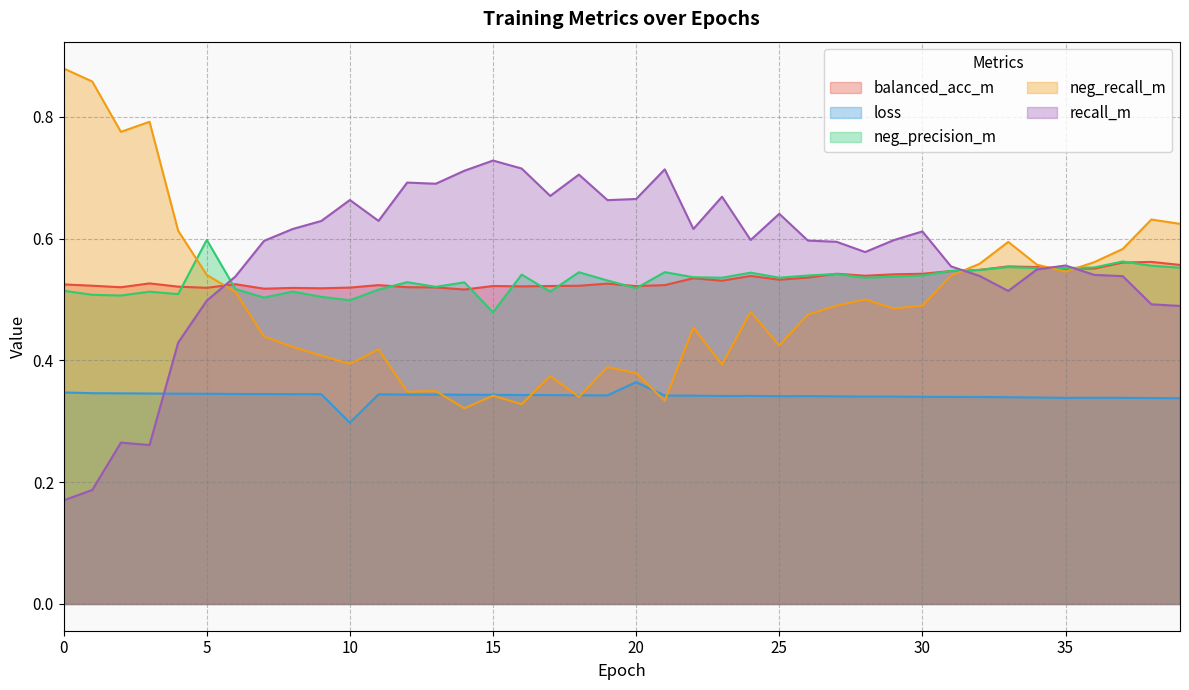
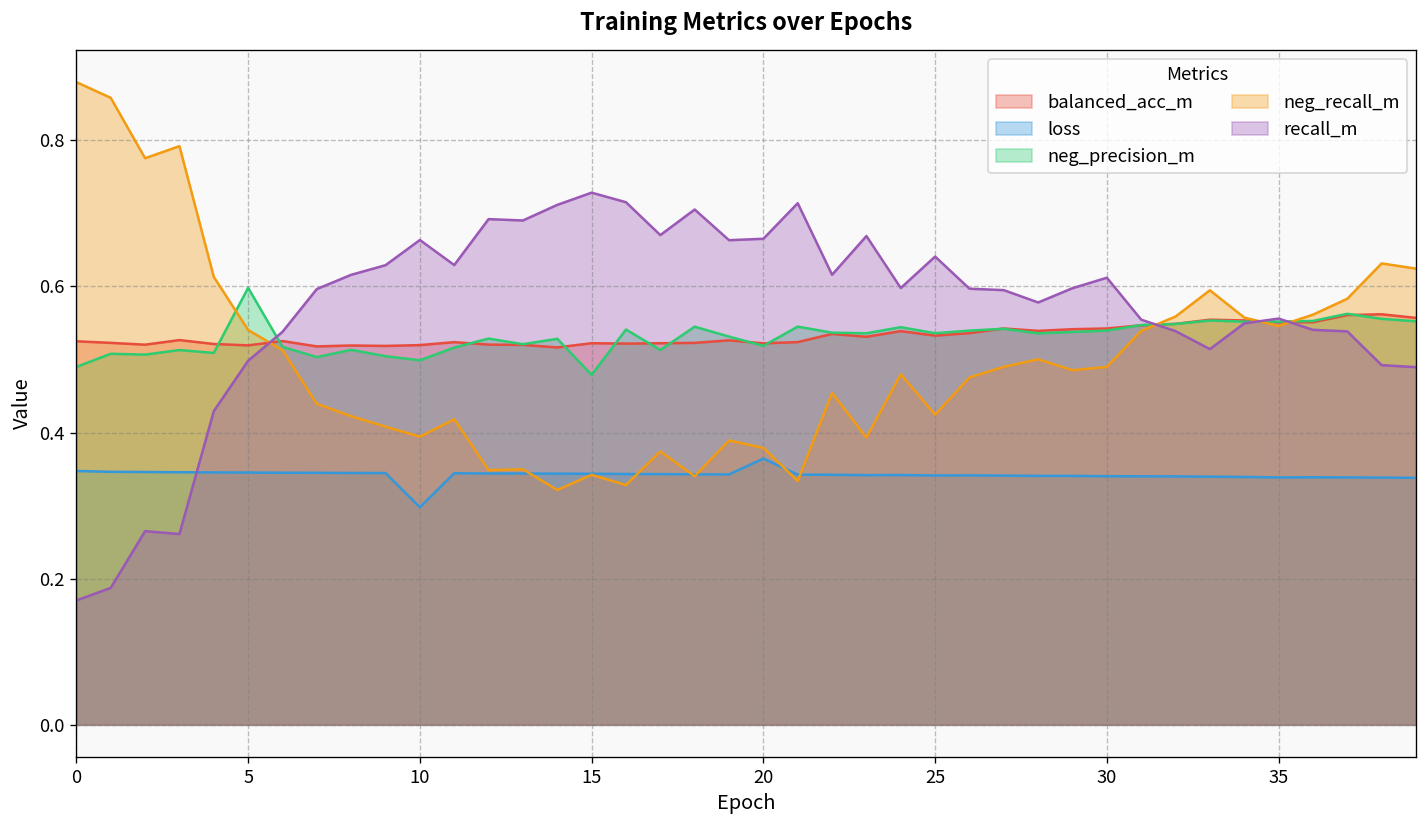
  {
    "loss": {
      "0": 0.35,
      "5": 0.35,
      "10": 0.30,
      "20": 0.36,
      "25": 0.34,
      "30": 0.34,
      "35": 0.34
    },
    "neg_precision_m": {
-     "0": 0.51,
+     "0": 0.49,
      "5": 0.60,
      "10": 0.50,
      "15": 0.48
    },
    "recall_m": {
      "0": 0.17,
      "5": 0.50,
      "10": 0.66,
      "15": 0.73,
      "20": 0.67,
      "25": 0.64,
      "30": 0.61
    }
  }
